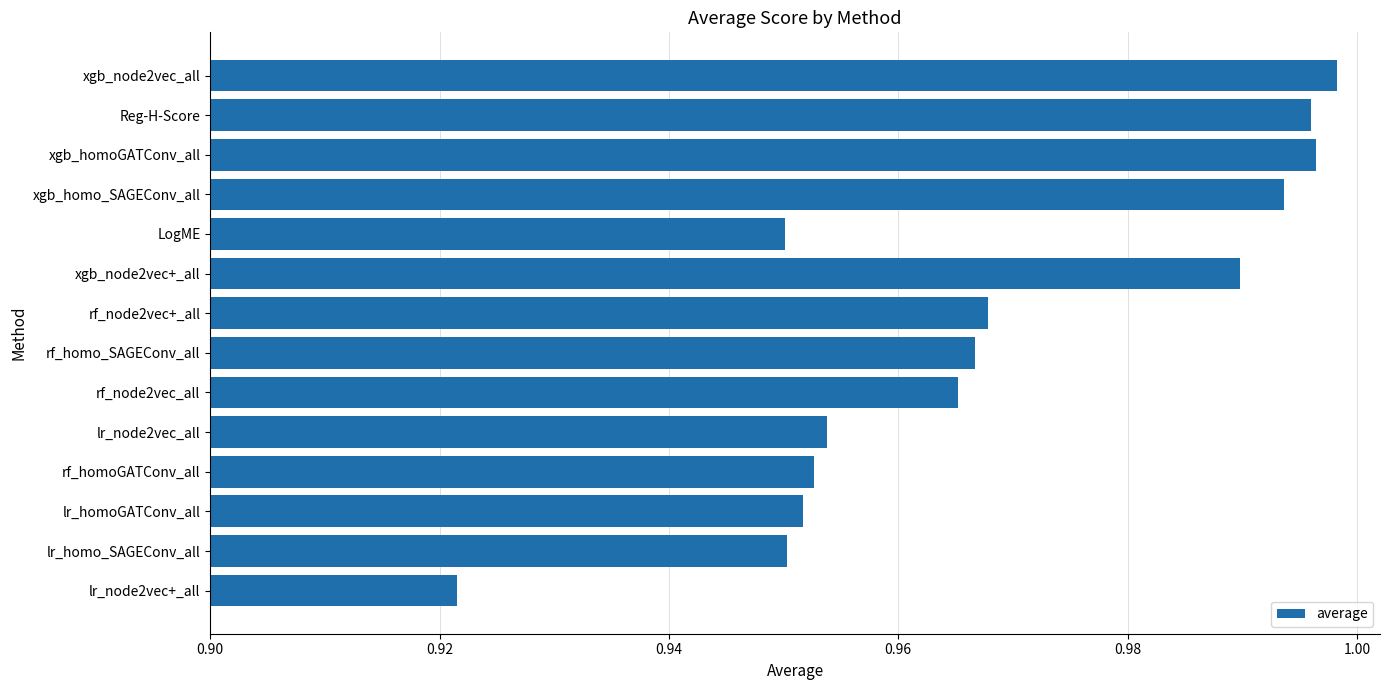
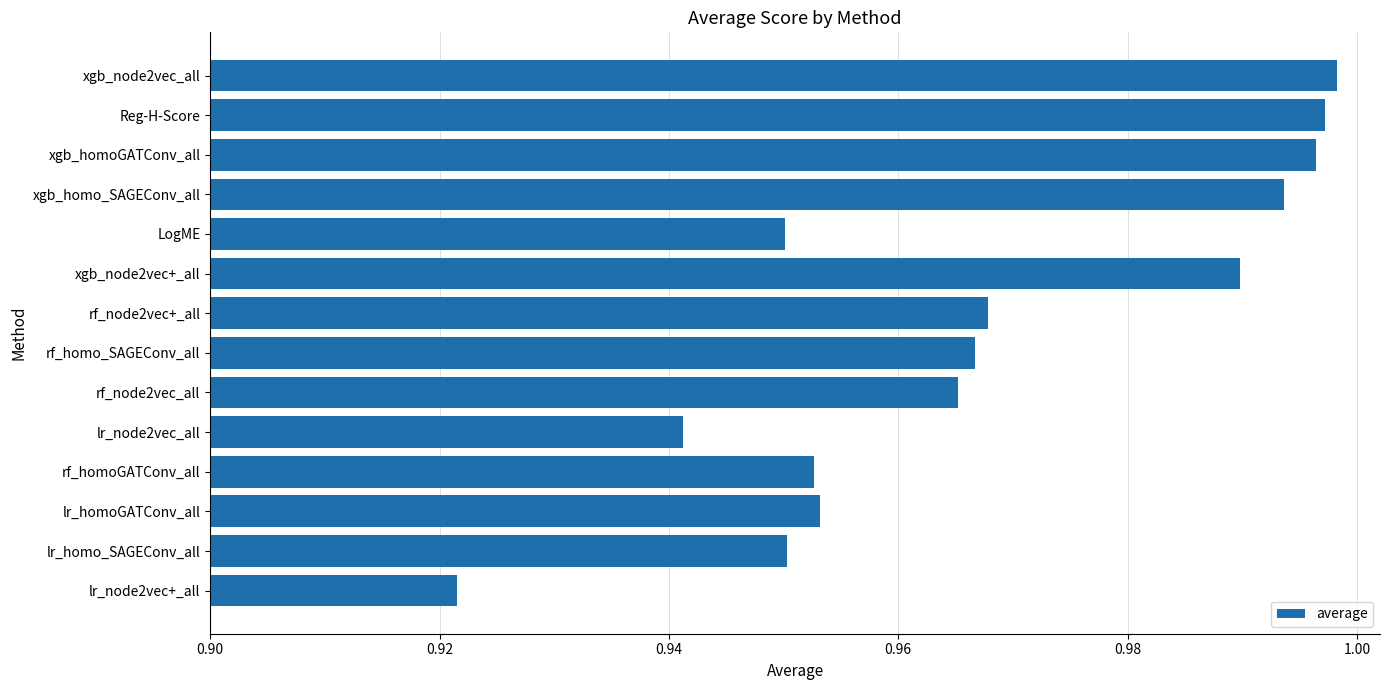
  {
    "xgb_node2vec_all": 0.9983,
-   "Reg-H-Score": 0.9960,
+   "Reg-H-Score": 0.9972,
    "xgb_homoGATConv_all": 0.9965,
    "xgb_homo_SAGEConv_all": 0.9936,
    "LogME": 0.9501,
    "xgb_node2vec+_all": 0.9898,
    "rf_node2vec+_all": 0.9679,
    "rf_homo_SAGEConv_all": 0.9667,
    "rf_node2vec_all": 0.9652,
-   "lr_node2vec_all": 0.9538,
+   "lr_node2vec_all": 0.9412,
    "rf_homoGATConv_all": 0.9527,
-   "lr_homoGATConv_all": 0.9517,
+   "lr_homoGATConv_all": 0.9532,
    "lr_homo_SAGEConv_all": 0.9503,
    "lr_node2vec+_all": 0.9215
  }
